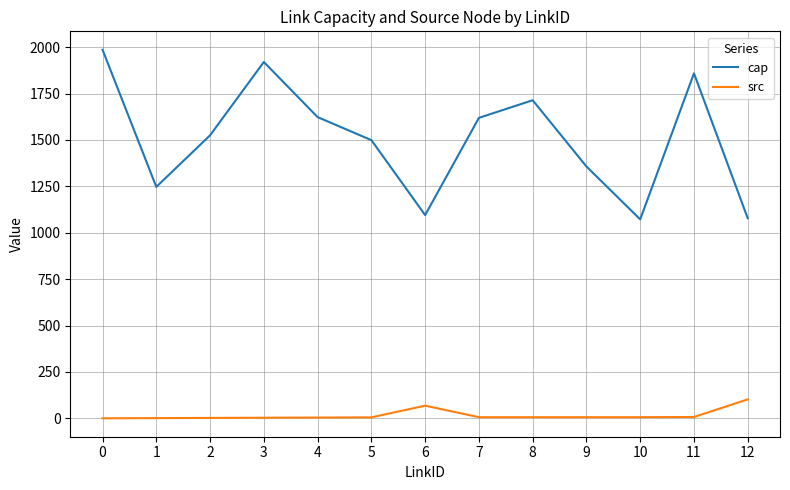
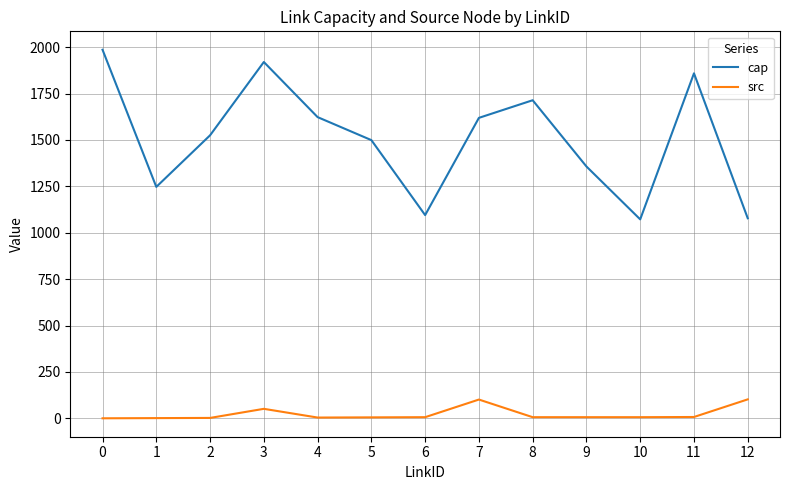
  {
    "cap": {
      "0": 1990,
      "1": 1250,
      "2": 1530,
      "3": 1920,
      "4": 1620,
      "5": 1500,
      "6": 1100,
      "7": 1620,
      "8": 1710,
      "9": 1360,
      "10": 1070,
      "11": 1860,
      "12": 1080
    },
    "src": {
      "0": 0,
      "1": 0,
      "2": 0,
-     "3": 0,
+     "3": 50,
      "4": 0,
      "5": 10,
-     "6": 70,
-     "7": 10,
+     "6": 10,
+     "7": 100,
      "8": 10,
      "9": 10,
      "10": 10,
      "11": 10,
      "12": 100
    }
  }
